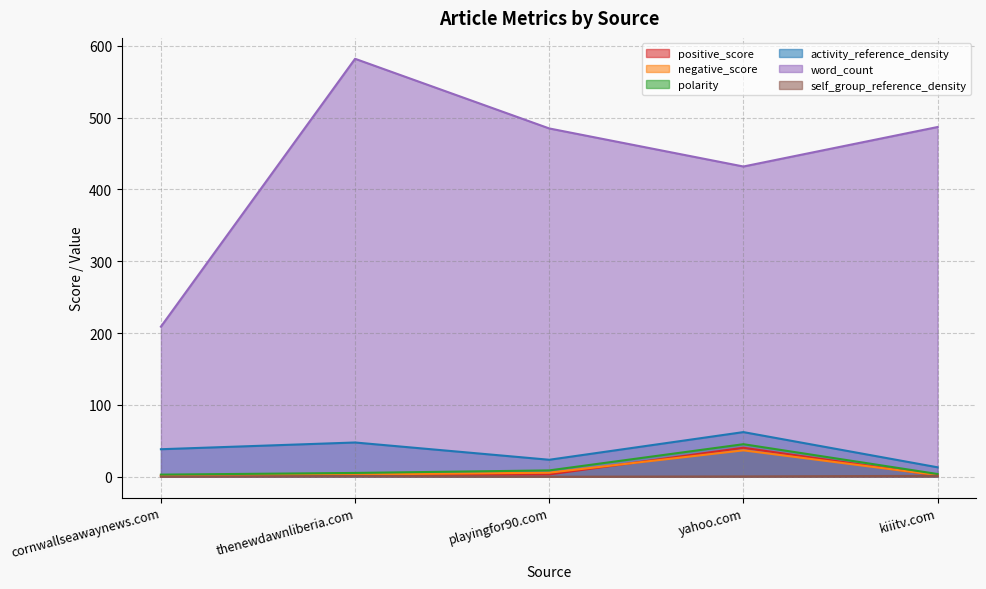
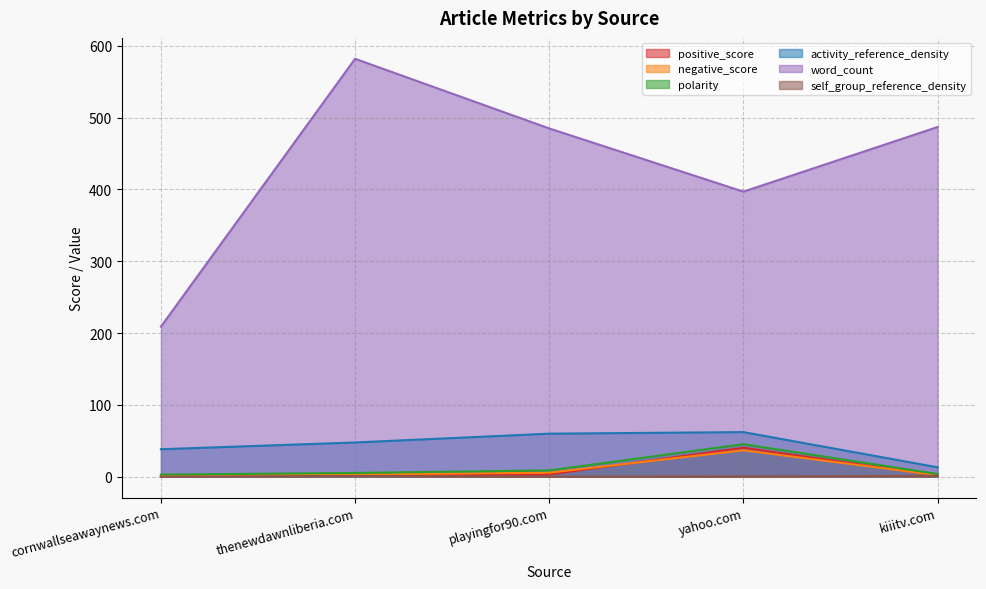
  {
    "polarity": {
      "yahoo.com": 50
    },
    "activity_reference_density": {
      "cornwallseawaynews.com": 40,
      "thenewdawnliberia.com": 50,
-     "playingfor90.com": 20,
+     "playingfor90.com": 60,
      "yahoo.com": 60,
      "kiiitv.com": 10
    },
    "word_count": {
      "cornwallseawaynews.com": 210,
      "thenewdawnliberia.com": 580,
      "playingfor90.com": 490,
-     "yahoo.com": 430,
+     "yahoo.com": 400,
      "kiiitv.com": 490
    },
    "self_group_reference_density": {
      "yahoo.com": 0
    }
  }
